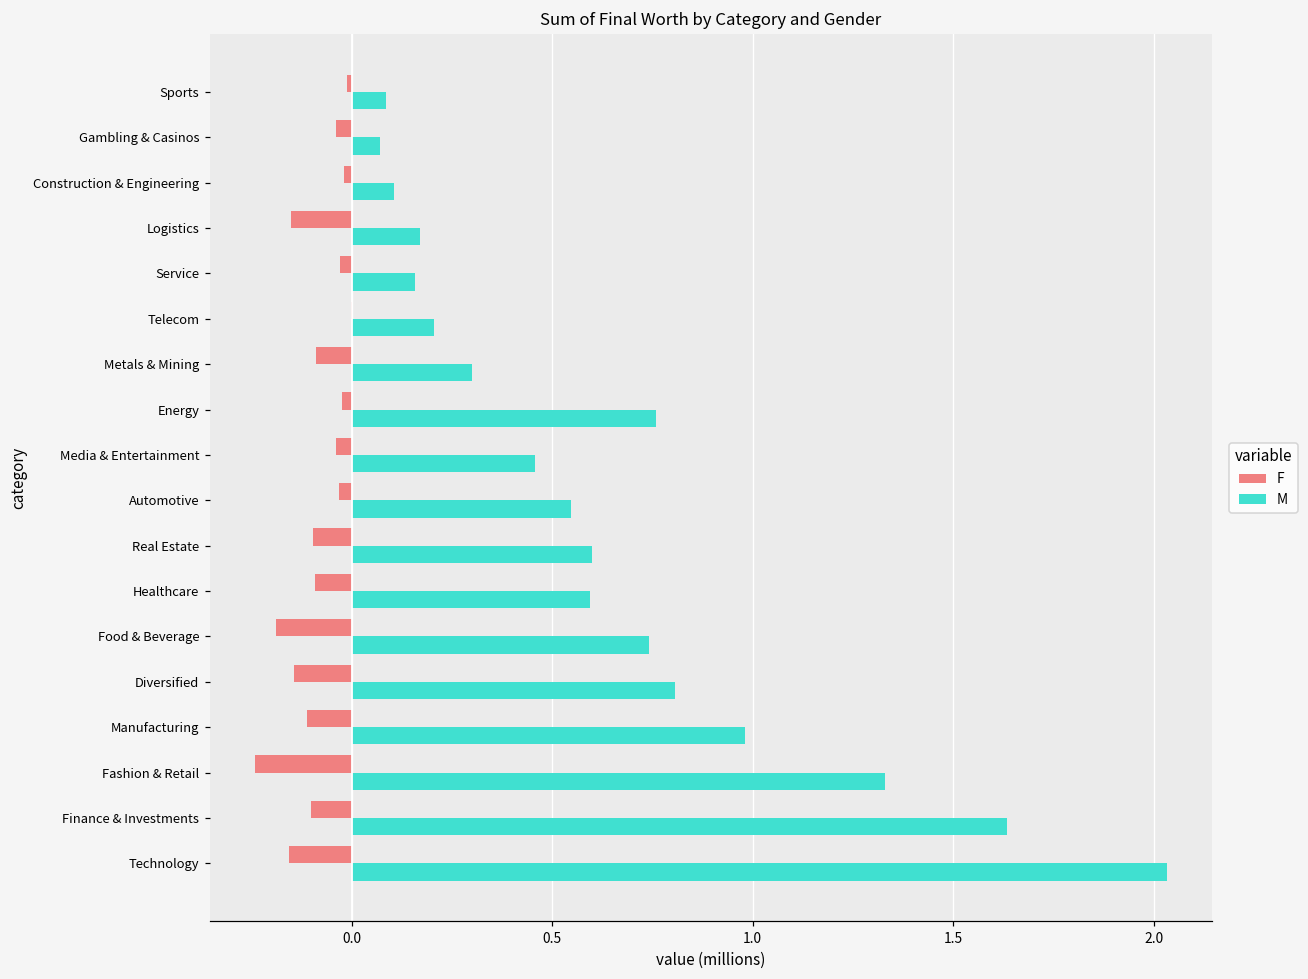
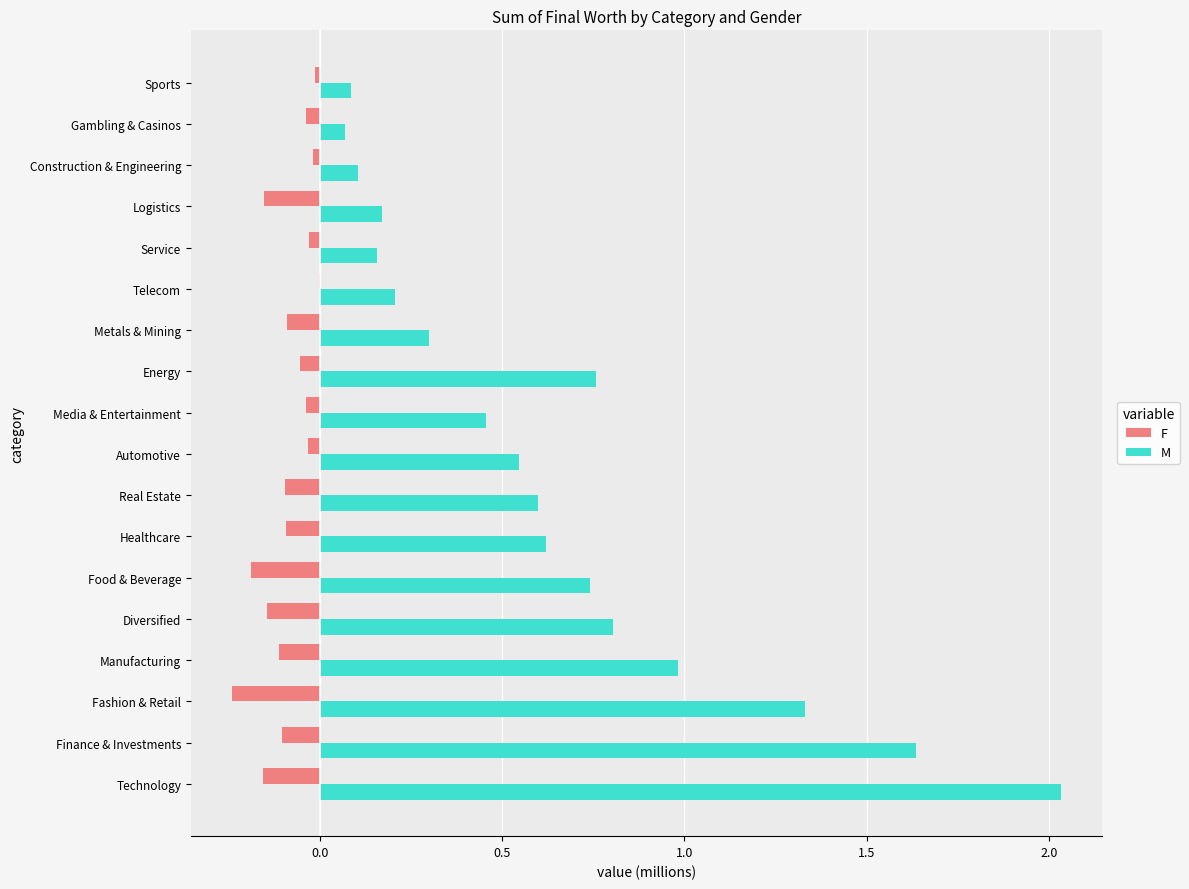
  {
    "F": {
      "Sports": -0.01,
      "Gambling & Casinos": -0.04,
      "Construction & Engineering": -0.02,
      "Logistics": -0.15,
      "Service": -0.03,
      "Metals & Mining": -0.09,
-     "Energy": -0.02,
+     "Energy": -0.05,
      "Media & Entertainment": -0.04,
      "Automotive": -0.03,
      "Real Estate": -0.10,
      "Healthcare": -0.09,
      "Food & Beverage": -0.19,
      "Diversified": -0.14,
      "Manufacturing": -0.11,
      "Fashion & Retail": -0.24,
      "Finance & Investments": -0.10,
      "Technology": -0.16
    },
    "M": {
      "Sports": 0.09,
      "Gambling & Casinos": 0.07,
      "Construction & Engineering": 0.10,
      "Logistics": 0.17,
      "Service": 0.16,
      "Telecom": 0.21,
      "Metals & Mining": 0.30,
      "Energy": 0.76,
      "Media & Entertainment": 0.46,
      "Automotive": 0.55,
      "Real Estate": 0.60,
-     "Healthcare": 0.59,
+     "Healthcare": 0.62,
      "Food & Beverage": 0.74,
      "Diversified": 0.81,
      "Manufacturing": 0.98,
      "Fashion & Retail": 1.33,
      "Finance & Investments": 1.63,
      "Technology": 2.03
    }
  }
